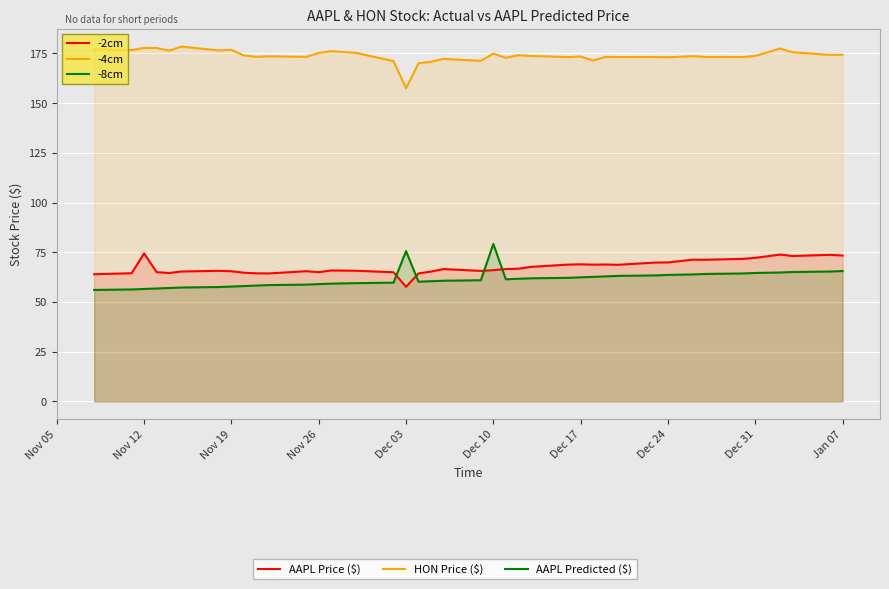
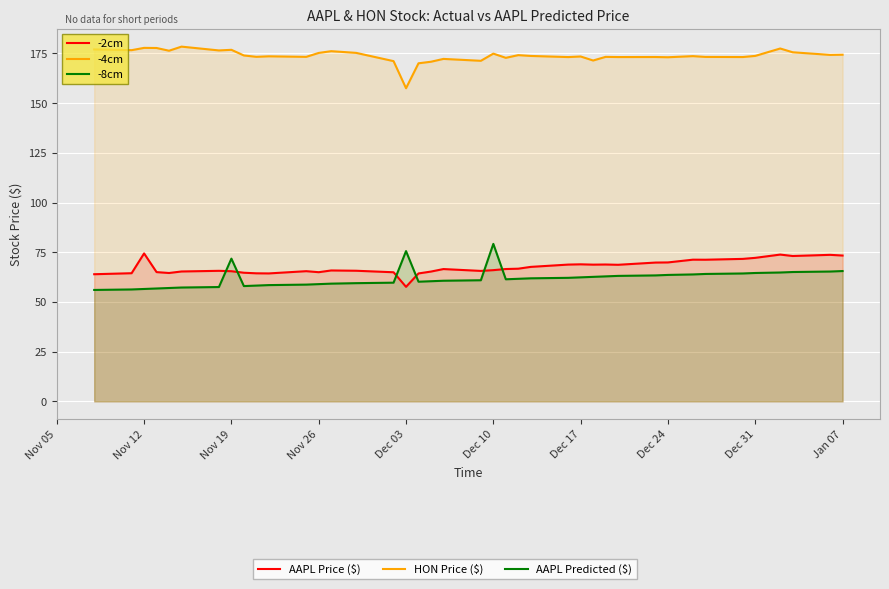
  {
    "-2cm": {
      "Nov 12": 74,
      "Nov 19": 65,
      "Nov 26": 65,
      "Dec 03": 58,
      "Dec 10": 66,
      "Dec 17": 69,
      "Dec 24": 70,
      "Dec 31": 72,
      "Jan 07": 73
    },
    "-4cm": {
      "Nov 12": 178,
      "Nov 19": 177,
      "Nov 26": 175,
      "Dec 03": 158,
      "Dec 10": 175,
      "Dec 17": 173,
      "Dec 24": 173,
      "Dec 31": 174,
      "Jan 07": 174
    },
    "-8cm": {
      "Nov 12": 57,
-     "Nov 19": 58,
+     "Nov 19": 72,
      "Nov 26": 59,
      "Dec 03": 76,
      "Dec 10": 79,
      "Dec 17": 62,
      "Dec 24": 64,
      "Dec 31": 65,
      "Jan 07": 66
    }
  }
